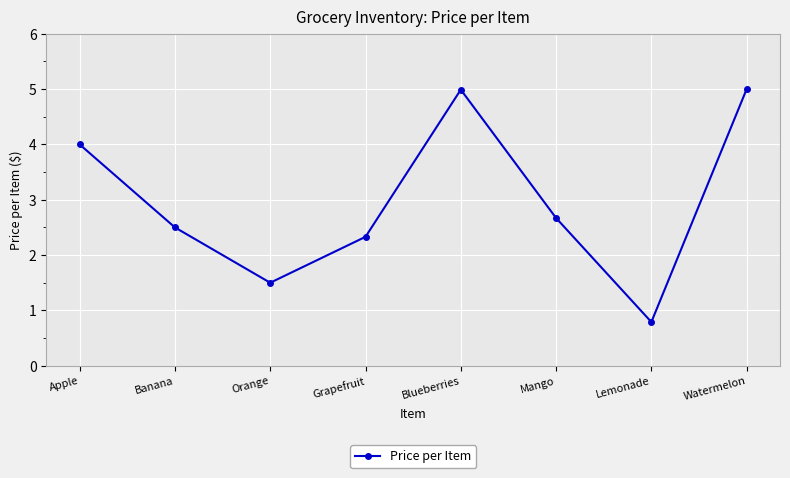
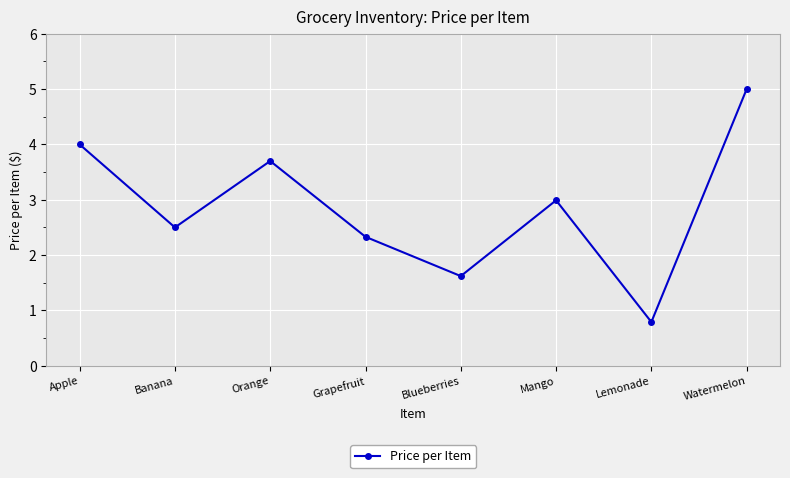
  {
    "Apple": 4.0,
    "Banana": 2.5,
-   "Orange": 1.5,
+   "Orange": 3.7,
    "Grapefruit": 2.3,
-   "Blueberries": 5.0,
-   "Mango": 2.7,
+   "Blueberries": 1.6,
+   "Mango": 3.0,
    "Lemonade": 0.8,
    "Watermelon": 5.0
  }
